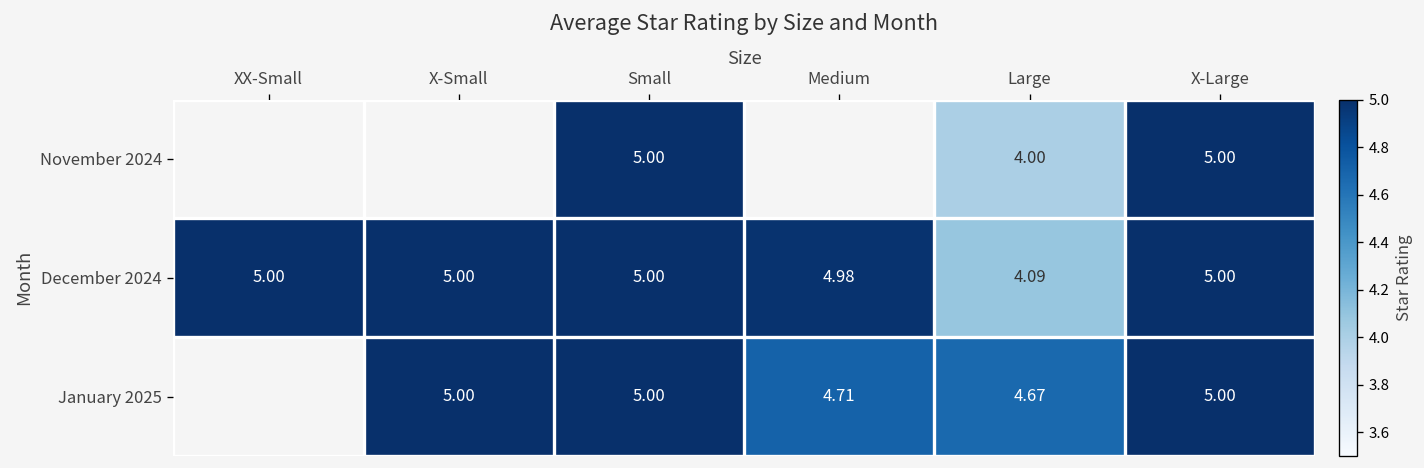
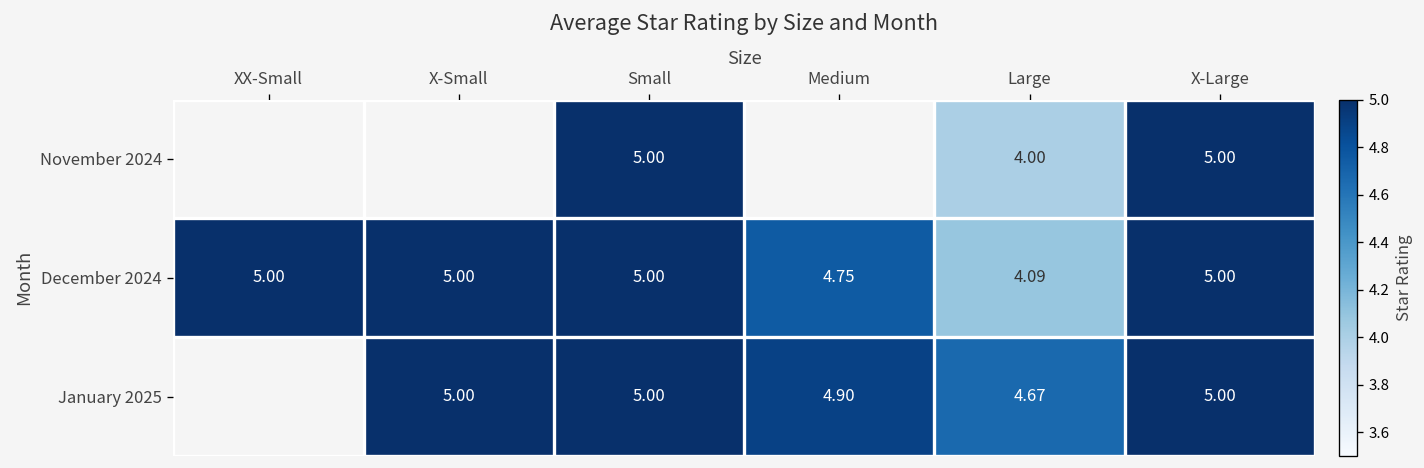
  {
    "November 2024": {
      "Small": 5.00,
      "Large": 4.00,
      "X-Large": 5.00
    },
    "December 2024": {
      "XX-Small": 5.00,
      "X-Small": 5.00,
      "Small": 5.00,
-     "Medium": 4.98,
+     "Medium": 4.75,
      "Large": 4.09,
      "X-Large": 5.00
    },
    "January 2025": {
      "X-Small": 5.00,
      "Small": 5.00,
-     "Medium": 4.71,
+     "Medium": 4.90,
      "Large": 4.67,
      "X-Large": 5.00
    }
  }
